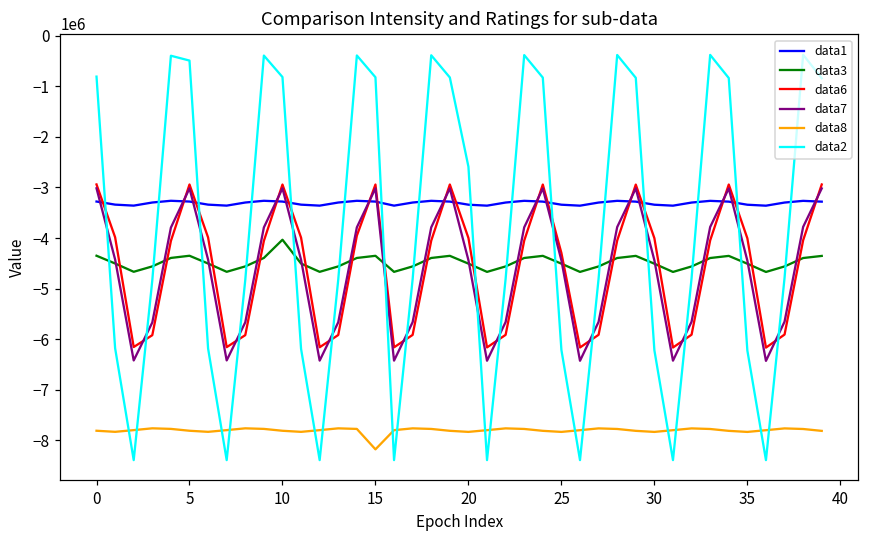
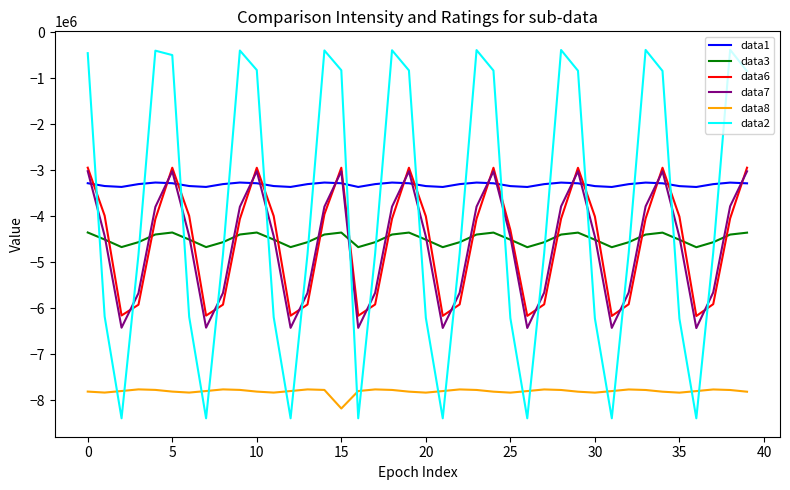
  {
    "data1": {
      "0": -3300000,
      "5": -3300000,
      "10": -3300000,
      "15": -3300000,
      "20": -3300000,
      "25": -3300000,
      "30": -3300000,
      "35": -3300000
    },
    "data3": {
      "0": -4400000,
      "5": -4400000,
-     "10": -4000000,
+     "10": -4400000,
      "15": -4400000,
      "20": -4500000,
      "25": -4500000,
      "30": -4500000,
      "35": -4500000
    },
    "data6": {
      "0": -2900000,
      "5": -2900000,
      "10": -2900000,
      "15": -2900000,
      "20": -4000000,
      "25": -4300000,
      "30": -4000000,
      "35": -4000000
    },
    "data7": {
      "0": -3000000,
      "5": -3000000,
      "10": -3000000,
      "15": -3000000,
      "20": -4400000,
      "25": -4400000,
      "30": -4400000,
      "35": -4400000
    },
    "data8": {
      "0": -7800000,
      "5": -7800000,
      "10": -7800000,
      "15": -8200000,
      "20": -7800000,
      "25": -7800000,
      "30": -7800000,
      "35": -7800000
    },
    "data2": {
-     "0": -800000,
+     "0": -500000,
      "5": -500000,
      "10": -800000,
      "15": -800000,
-     "20": -2600000,
+     "20": -6200000,
      "25": -6200000,
      "30": -6200000,
      "35": -6200000
    }
  }
